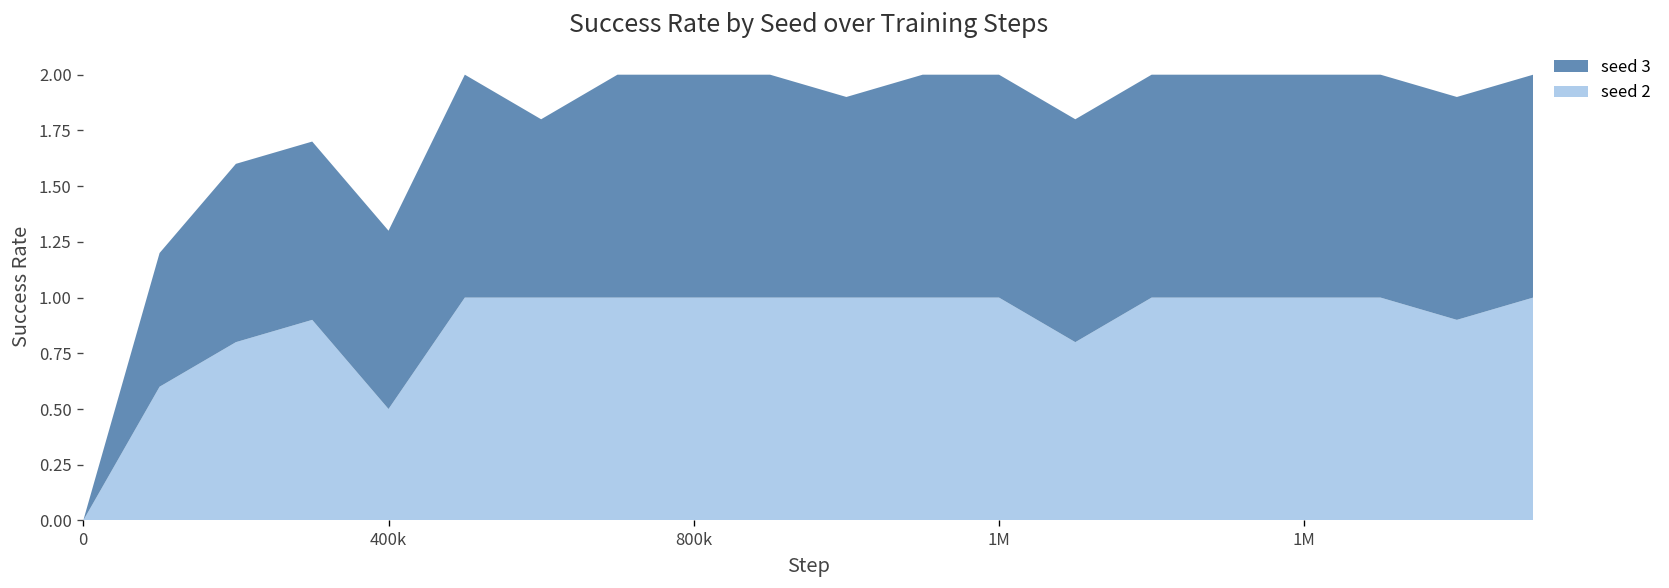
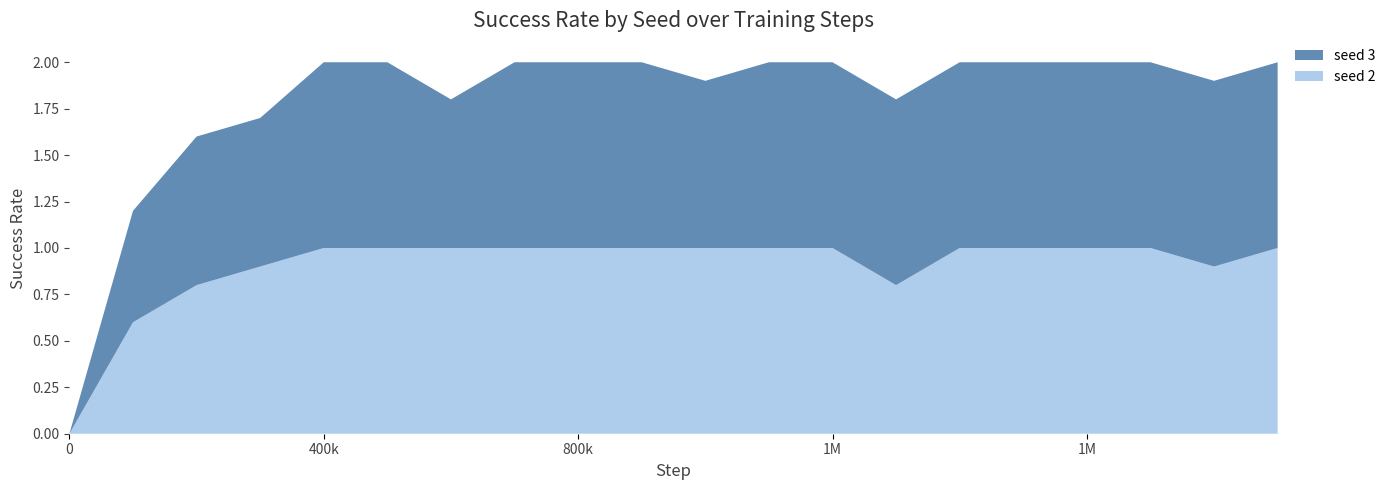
  {
    "seed 2": {
-     "400k": 0.5,
+     "400k": 1.0,
      "800k": 1.0
    },
    "seed 3": {
-     "400k": 0.8,
+     "400k": 1.0,
      "800k": 1.0
    }
  }
